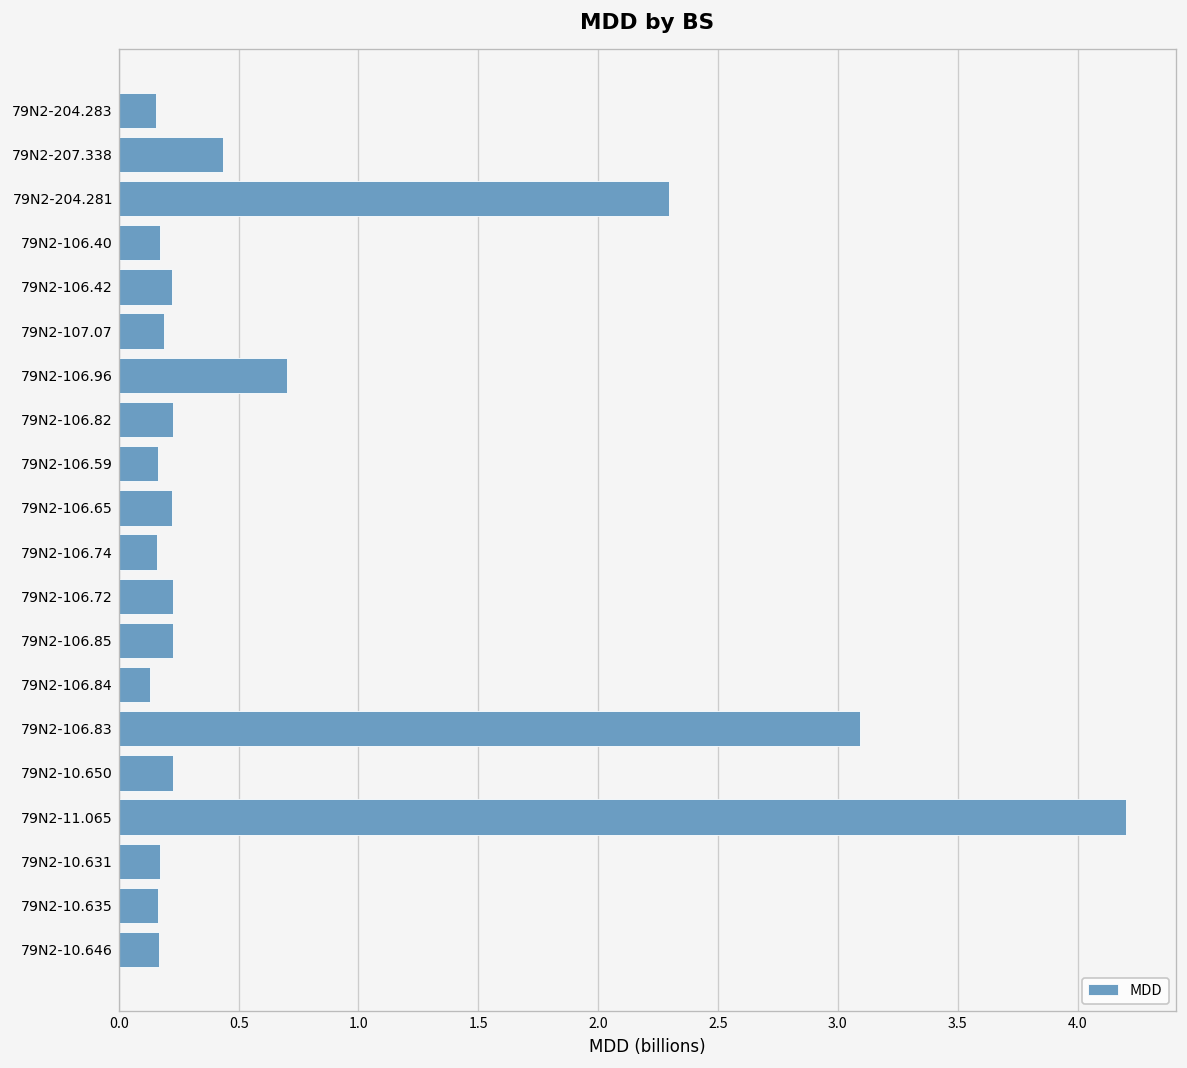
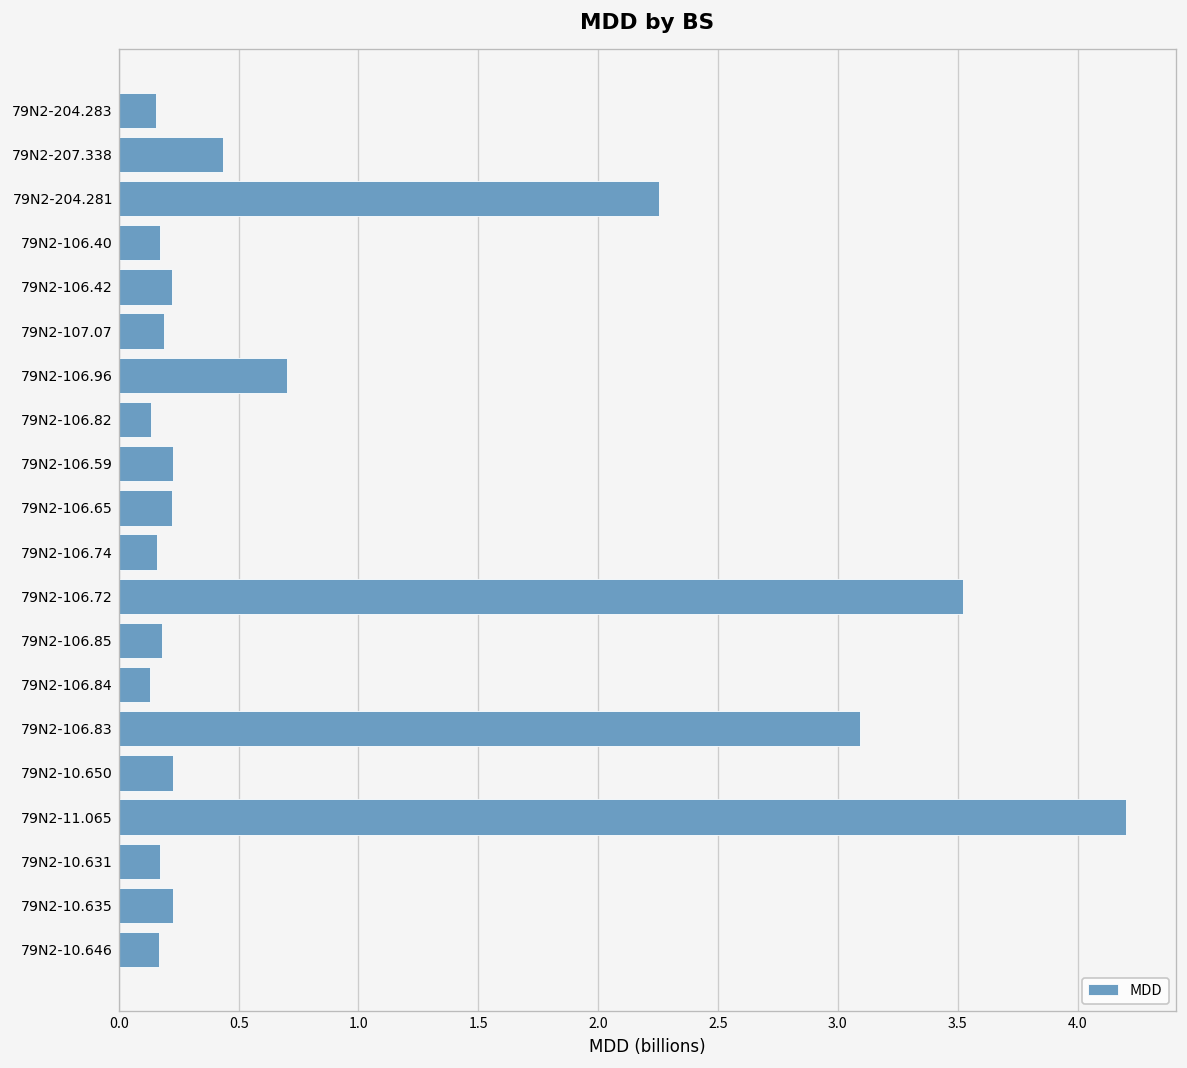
  {
    "79N2-204.283": 0.15,
    "79N2-207.338": 0.43,
-   "79N2-204.281": 2.30,
+   "79N2-204.281": 2.25,
    "79N2-106.40": 0.17,
    "79N2-106.42": 0.22,
    "79N2-107.07": 0.19,
    "79N2-106.96": 0.70,
-   "79N2-106.82": 0.23,
-   "79N2-106.59": 0.16,
+   "79N2-106.82": 0.14,
+   "79N2-106.59": 0.23,
    "79N2-106.65": 0.22,
    "79N2-106.74": 0.16,
-   "79N2-106.72": 0.23,
-   "79N2-106.85": 0.23,
+   "79N2-106.72": 3.52,
+   "79N2-106.85": 0.18,
    "79N2-106.84": 0.13,
    "79N2-106.83": 3.09,
    "79N2-10.650": 0.23,
    "79N2-11.065": 4.20,
    "79N2-10.631": 0.17,
-   "79N2-10.635": 0.16,
+   "79N2-10.635": 0.23,
    "79N2-10.646": 0.17
  }
